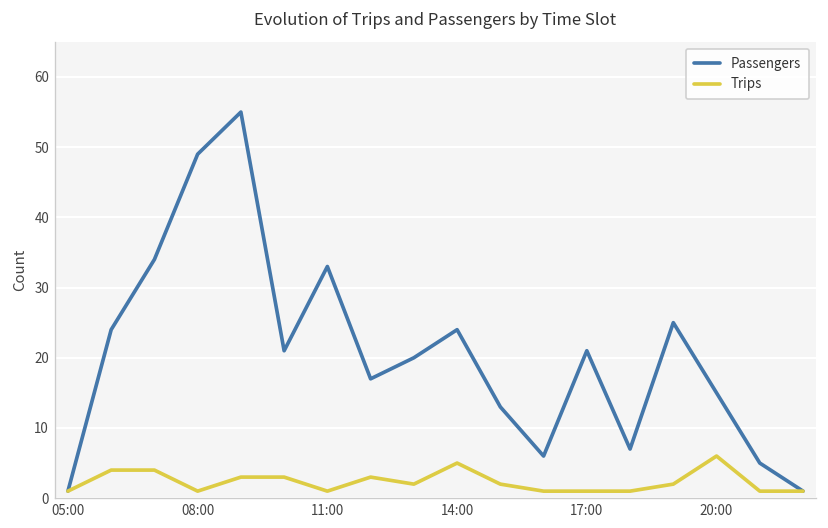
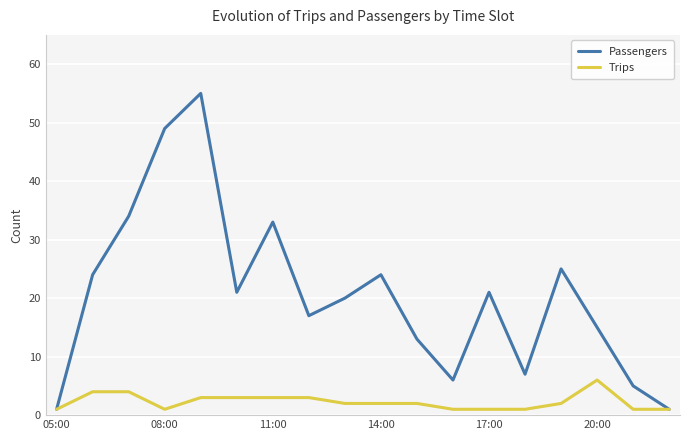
  {
    "Trips": {
      "08:00": 1,
-     "11:00": 1,
-     "14:00": 5,
+     "11:00": 3,
+     "14:00": 2,
      "17:00": 1,
      "20:00": 6
    }
  }
